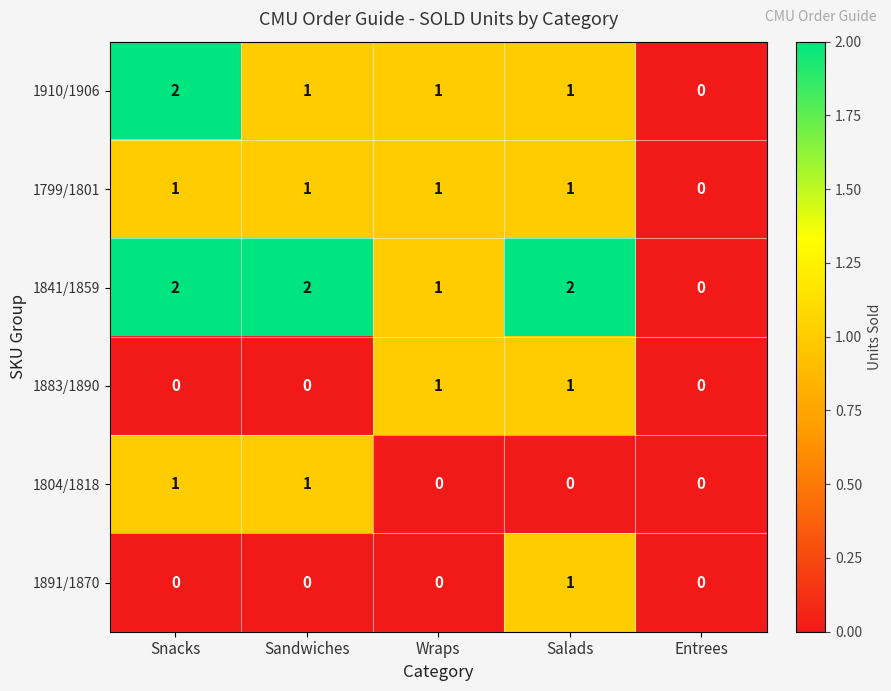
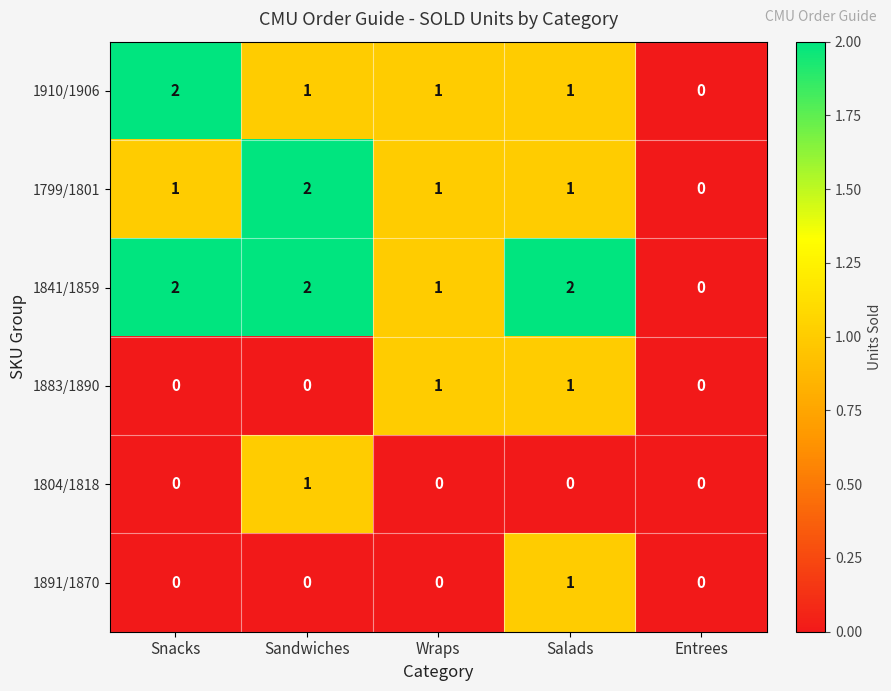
  {
    "1910/1906": {
      "Snacks": 2,
      "Sandwiches": 1,
      "Wraps": 1,
      "Salads": 1,
      "Entrees": 0
    },
    "1799/1801": {
      "Snacks": 1,
-     "Sandwiches": 1,
+     "Sandwiches": 2,
      "Wraps": 1,
      "Salads": 1,
      "Entrees": 0
    },
    "1841/1859": {
      "Snacks": 2,
      "Sandwiches": 2,
      "Wraps": 1,
      "Salads": 2,
      "Entrees": 0
    },
    "1883/1890": {
      "Snacks": 0,
      "Sandwiches": 0,
      "Wraps": 1,
      "Salads": 1,
      "Entrees": 0
    },
    "1804/1818": {
-     "Snacks": 1,
+     "Snacks": 0,
      "Sandwiches": 1,
      "Wraps": 0,
      "Salads": 0,
      "Entrees": 0
    },
    "1891/1870": {
      "Snacks": 0,
      "Sandwiches": 0,
      "Wraps": 0,
      "Salads": 1,
      "Entrees": 0
    }
  }
